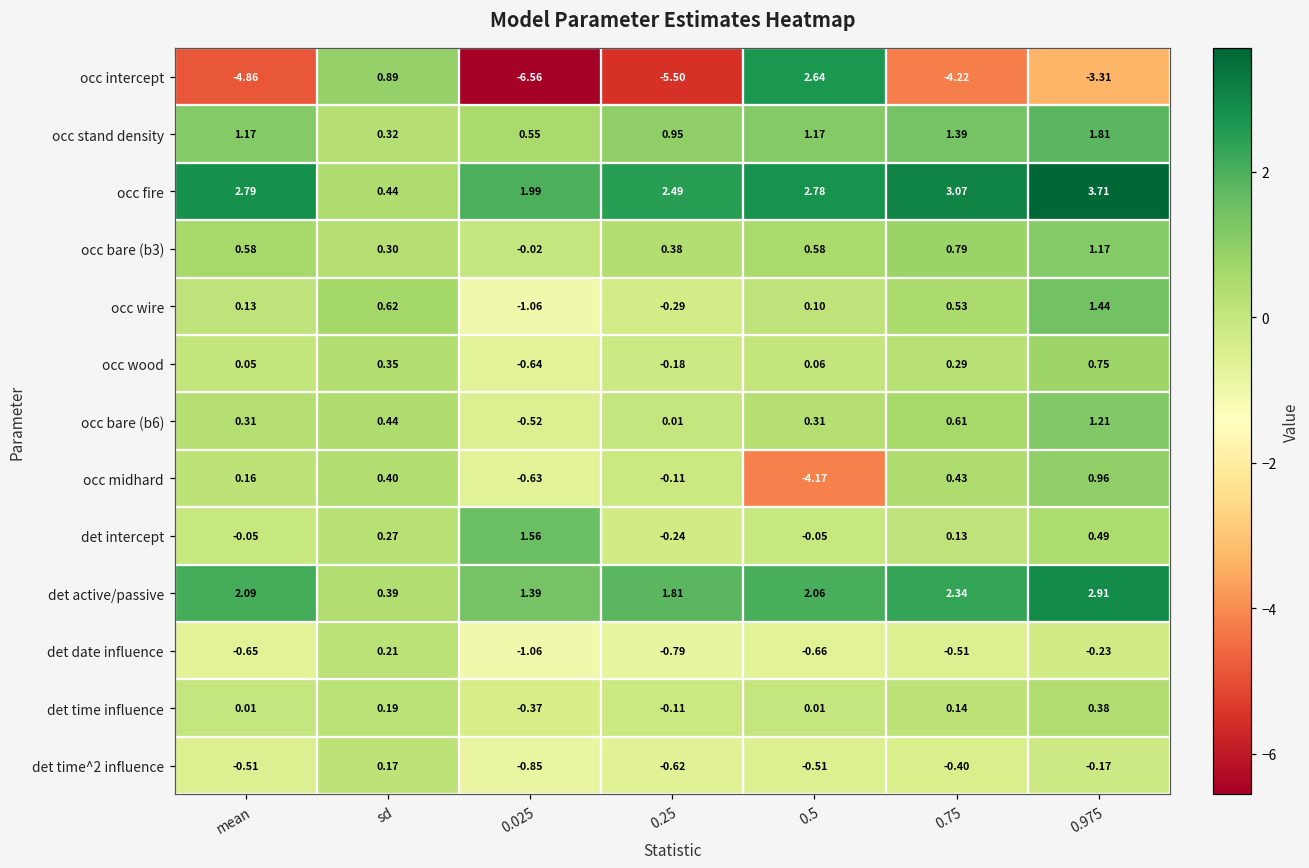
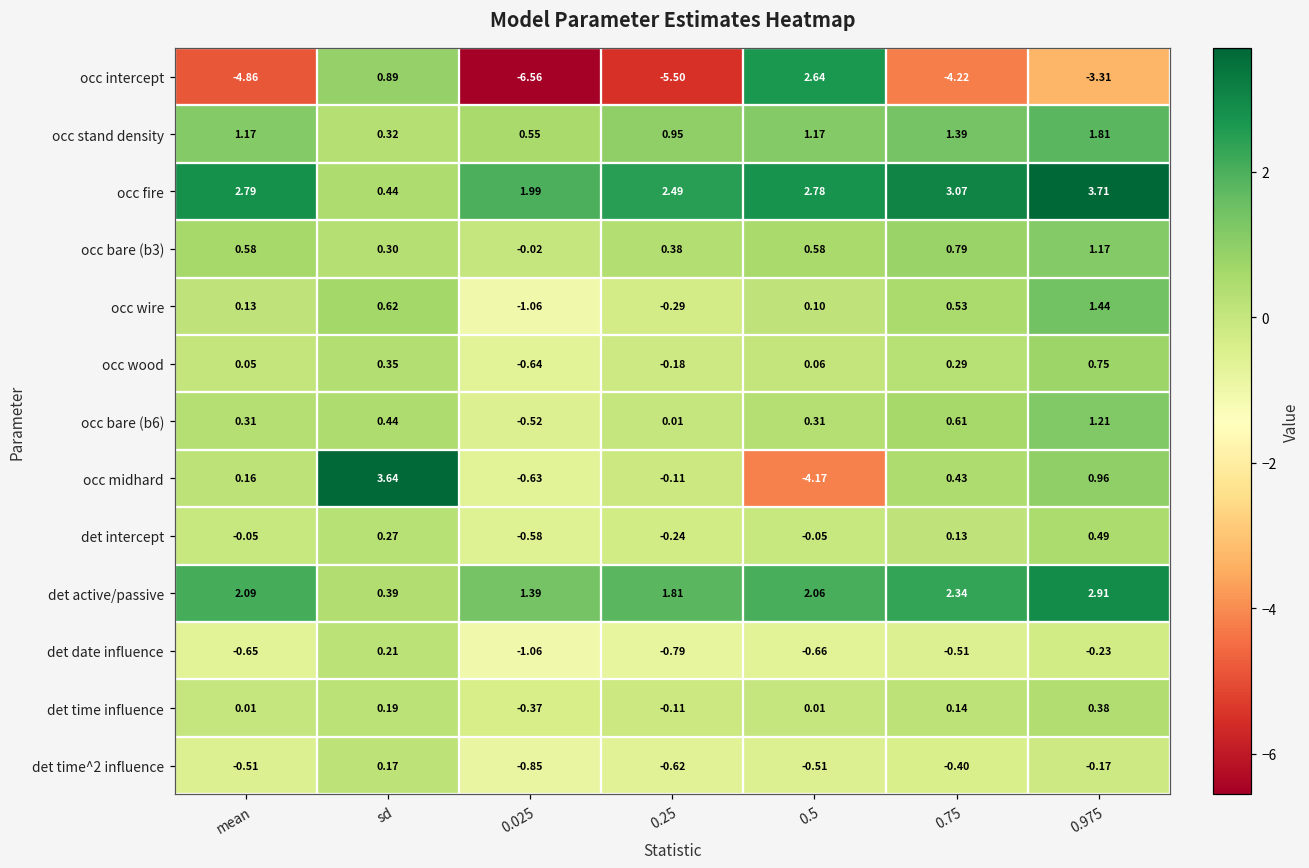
  {
    "occ intercept": {
      "mean": -4.86,
      "sd": 0.89,
      "0.025": -6.56,
      "0.25": -5.50,
      "0.5": 2.64,
      "0.75": -4.22,
      "0.975": -3.31
    },
    "occ stand density": {
      "mean": 1.17,
      "sd": 0.32,
      "0.025": 0.55,
      "0.25": 0.95,
      "0.5": 1.17,
      "0.75": 1.39,
      "0.975": 1.81
    },
    "occ fire": {
      "mean": 2.79,
      "sd": 0.44,
      "0.025": 1.99,
      "0.25": 2.49,
      "0.5": 2.78,
      "0.75": 3.07,
      "0.975": 3.71
    },
    "occ bare (b3)": {
      "mean": 0.58,
      "sd": 0.30,
      "0.025": -0.02,
      "0.25": 0.38,
      "0.5": 0.58,
      "0.75": 0.79,
      "0.975": 1.17
    },
    "occ wire": {
      "mean": 0.13,
      "sd": 0.62,
      "0.025": -1.06,
      "0.25": -0.29,
      "0.5": 0.10,
      "0.75": 0.53,
      "0.975": 1.44
    },
    "occ wood": {
      "mean": 0.05,
      "sd": 0.35,
      "0.025": -0.64,
      "0.25": -0.18,
      "0.5": 0.06,
      "0.75": 0.29,
      "0.975": 0.75
    },
    "occ bare (b6)": {
      "mean": 0.31,
      "sd": 0.44,
      "0.025": -0.52,
      "0.25": 0.01,
      "0.5": 0.31,
      "0.75": 0.61,
      "0.975": 1.21
    },
    "occ midhard": {
      "mean": 0.16,
-     "sd": 0.40,
+     "sd": 3.64,
      "0.025": -0.63,
      "0.25": -0.11,
      "0.5": -4.17,
      "0.75": 0.43,
      "0.975": 0.96
    },
    "det intercept": {
      "mean": -0.05,
      "sd": 0.27,
-     "0.025": 1.56,
+     "0.025": -0.58,
      "0.25": -0.24,
      "0.5": -0.05,
      "0.75": 0.13,
      "0.975": 0.49
    },
    "det active/passive": {
      "mean": 2.09,
      "sd": 0.39,
      "0.025": 1.39,
      "0.25": 1.81,
      "0.5": 2.06,
      "0.75": 2.34,
      "0.975": 2.91
    },
    "det date influence": {
      "mean": -0.65,
      "sd": 0.21,
      "0.025": -1.06,
      "0.25": -0.79,
      "0.5": -0.66,
      "0.75": -0.51,
      "0.975": -0.23
    },
    "det time influence": {
      "mean": 0.01,
      "sd": 0.19,
      "0.025": -0.37,
      "0.25": -0.11,
      "0.5": 0.01,
      "0.75": 0.14,
      "0.975": 0.38
    },
    "det time^2 influence": {
      "mean": -0.51,
      "sd": 0.17,
      "0.025": -0.85,
      "0.25": -0.62,
      "0.5": -0.51,
      "0.75": -0.40,
      "0.975": -0.17
    }
  }
